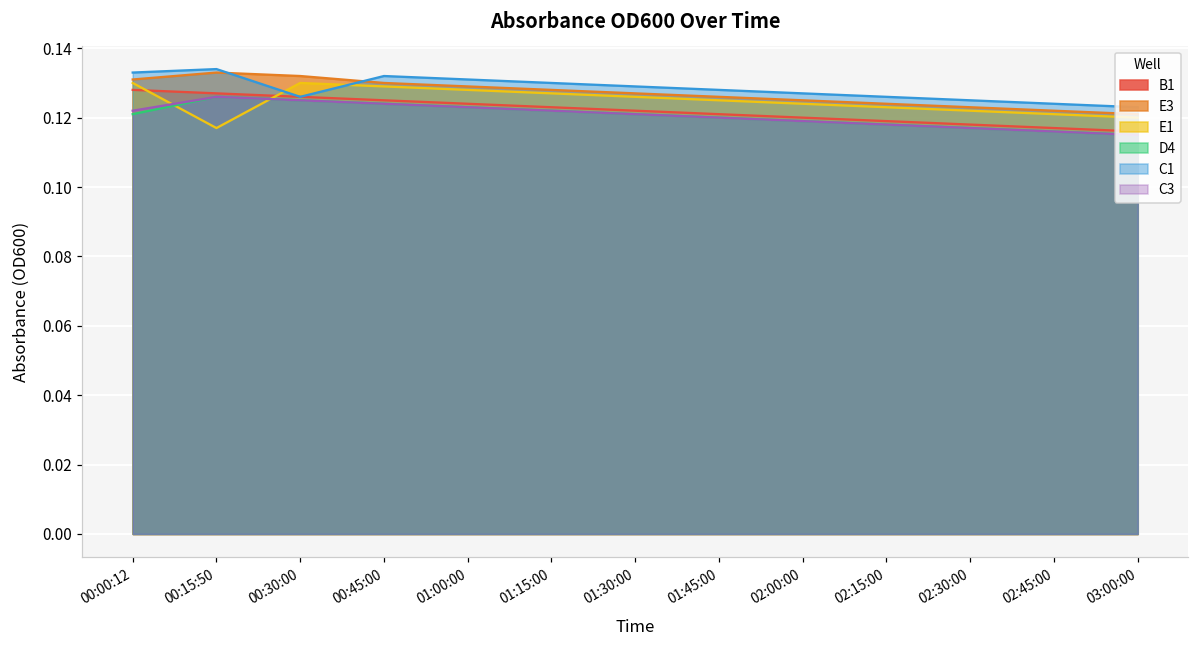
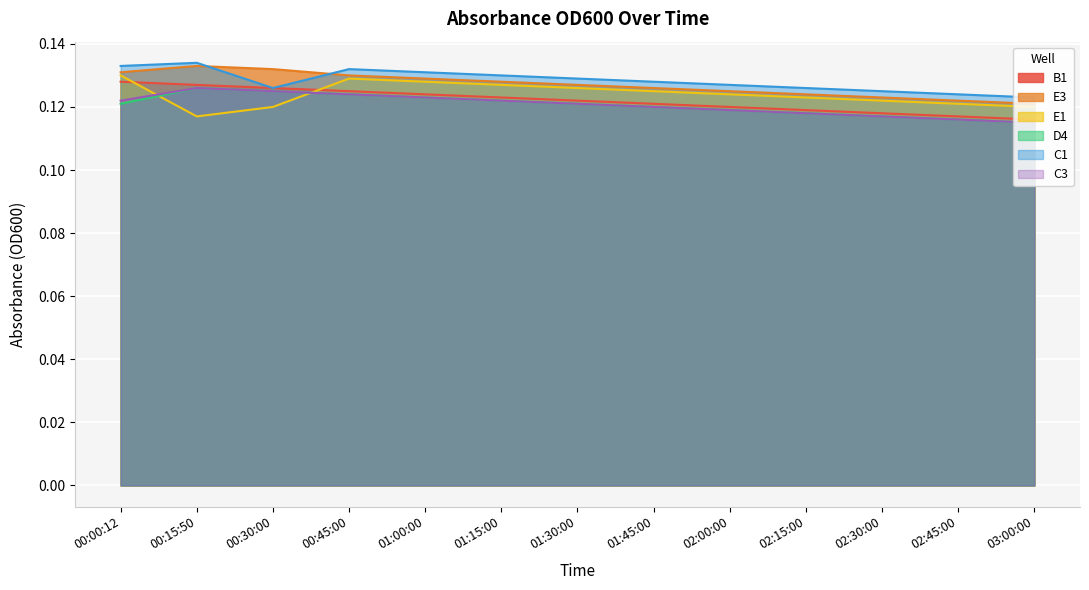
  {
    "E1": {
      "00:00:12": 0.13,
      "00:15:50": 0.117,
-     "00:30:00": 0.13,
+     "00:30:00": 0.12,
      "00:45:00": 0.129,
      "01:00:00": 0.128,
      "01:15:00": 0.127,
      "01:30:00": 0.126,
      "01:45:00": 0.125,
      "02:00:00": 0.124,
      "02:15:00": 0.123,
      "02:30:00": 0.122,
      "02:45:00": 0.121
    },
    "D4": {
      "00:00:12": 0.121
    },
    "C1": {
      "00:00:12": 0.133,
      "00:15:50": 0.134,
      "00:45:00": 0.132,
      "01:00:00": 0.131,
      "01:15:00": 0.13,
      "01:30:00": 0.129,
      "01:45:00": 0.128,
      "02:00:00": 0.127,
      "02:15:00": 0.126,
      "02:30:00": 0.125,
      "02:45:00": 0.124
    },
    "C3": {
      "00:00:12": 0.122
    }
  }
